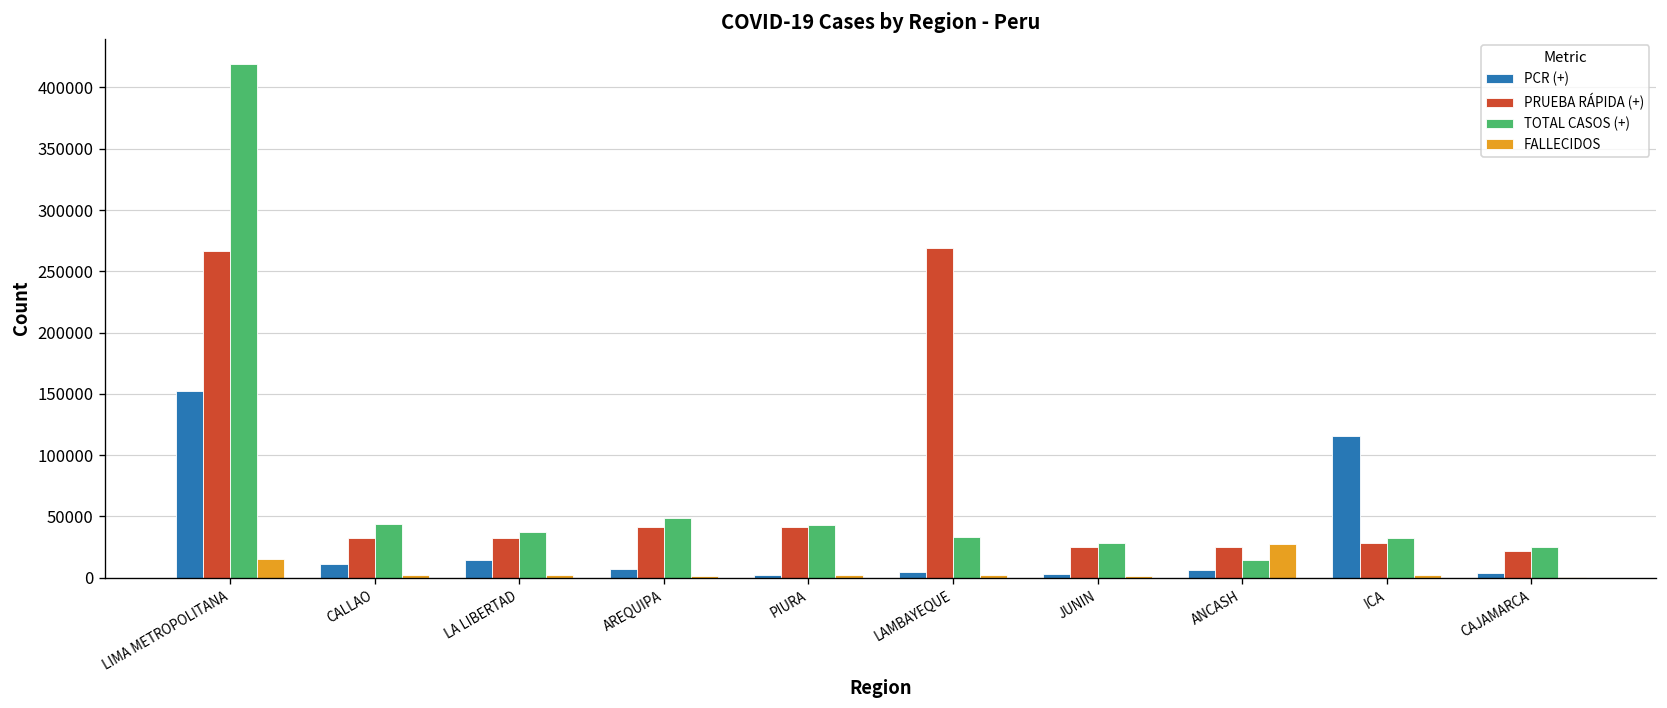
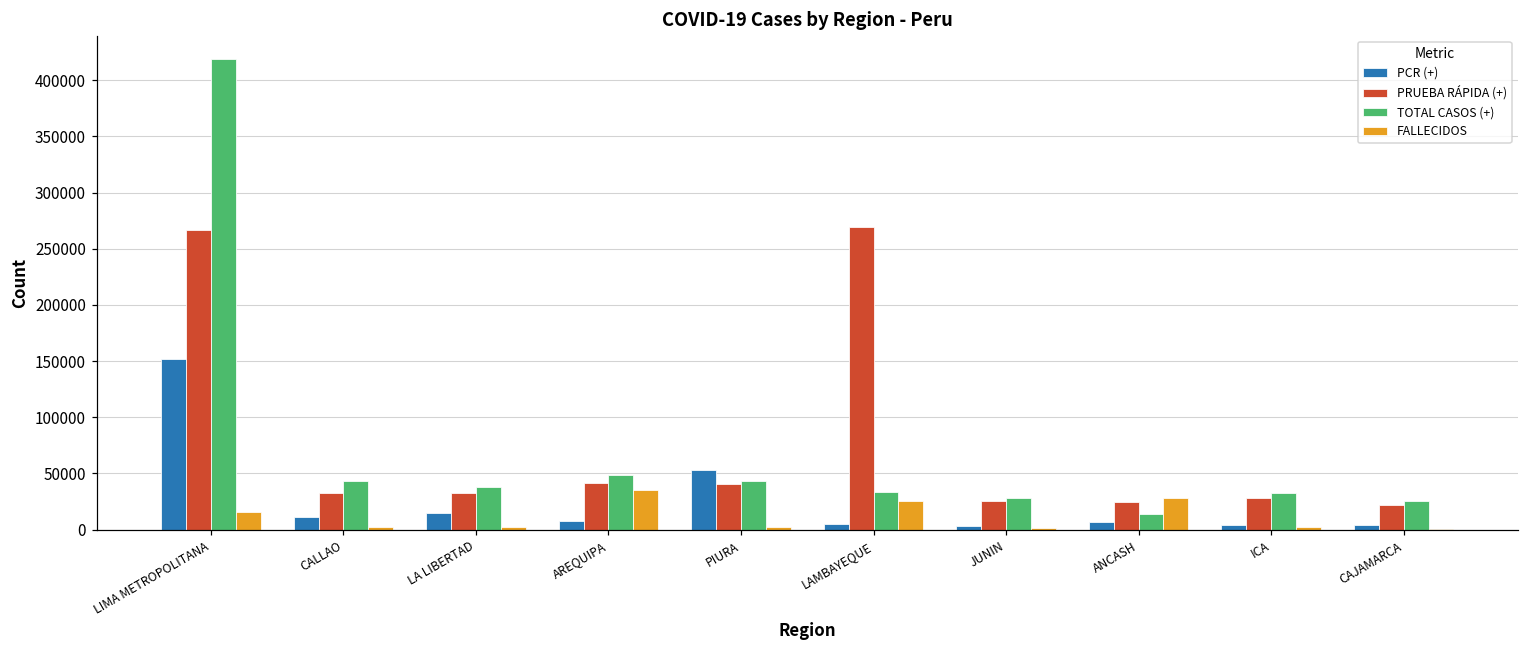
  {
    "PCR (+)": {
      "LIMA METROPOLITANA": 152000,
      "CALLAO": 11000,
      "LA LIBERTAD": 15000,
      "AREQUIPA": 7000,
-     "PIURA": 2000,
+     "PIURA": 53000,
      "LAMBAYEQUE": 5000,
      "JUNIN": 3000,
      "ANCASH": 6000,
-     "ICA": 116000,
+     "ICA": 4000,
      "CAJAMARCA": 4000
    },
    "PRUEBA RÁPIDA (+)": {
      "LIMA METROPOLITANA": 267000,
      "CALLAO": 33000,
      "LA LIBERTAD": 32000,
      "AREQUIPA": 41000,
      "PIURA": 41000,
      "LAMBAYEQUE": 269000,
      "JUNIN": 25000,
      "ANCASH": 25000,
      "ICA": 28000,
      "CAJAMARCA": 22000
    },
    "TOTAL CASOS (+)": {
      "LIMA METROPOLITANA": 419000,
      "CALLAO": 44000,
      "LA LIBERTAD": 38000,
      "AREQUIPA": 49000,
      "PIURA": 43000,
      "LAMBAYEQUE": 33000,
      "JUNIN": 28000,
      "ANCASH": 14000,
      "ICA": 32000,
      "CAJAMARCA": 25000
    },
    "FALLECIDOS": {
      "LIMA METROPOLITANA": 15000,
      "LA LIBERTAD": 2000,
-     "AREQUIPA": 2000,
-     "LAMBAYEQUE": 2000,
+     "AREQUIPA": 35000,
+     "LAMBAYEQUE": 25000,
      "ANCASH": 28000
    }
  }
